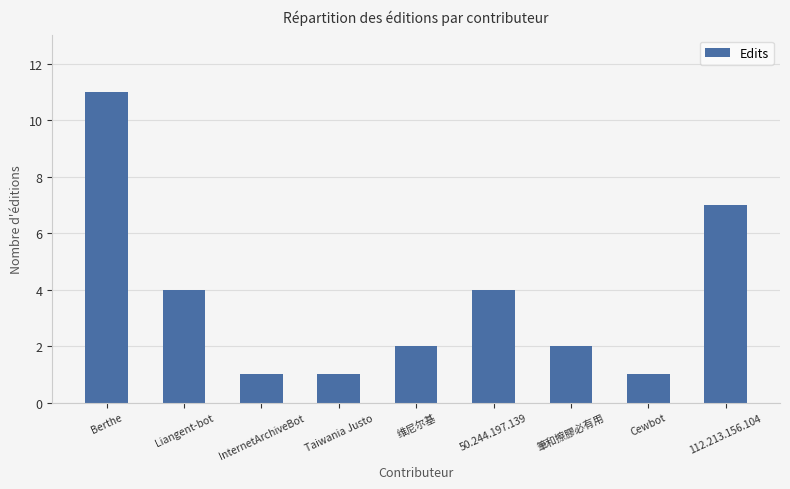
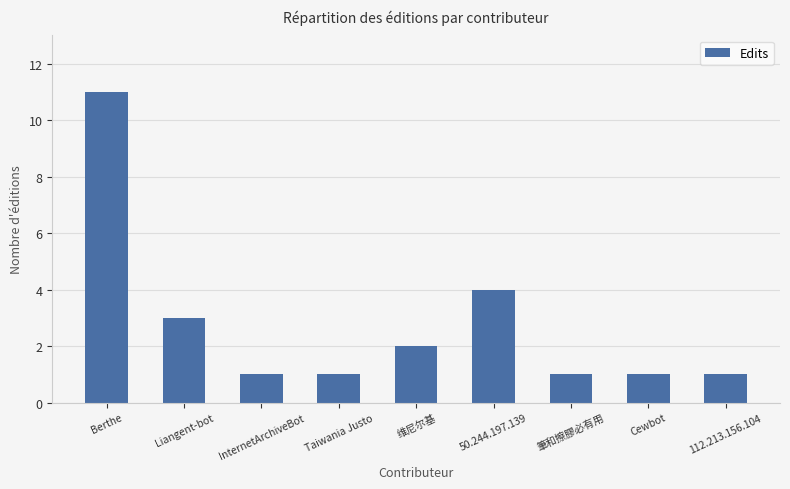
  {
    "Berthe": 11,
-   "Liangent-bot": 4,
+   "Liangent-bot": 3,
    "InternetArchiveBot": 1,
    "Taiwania Justo": 1,
    "维尼尔基": 2,
    "50.244.197.139": 4,
-   "筆和擦膠必有用": 2,
+   "筆和擦膠必有用": 1,
    "Cewbot": 1,
-   "112.213.156.104": 7
+   "112.213.156.104": 1
  }
